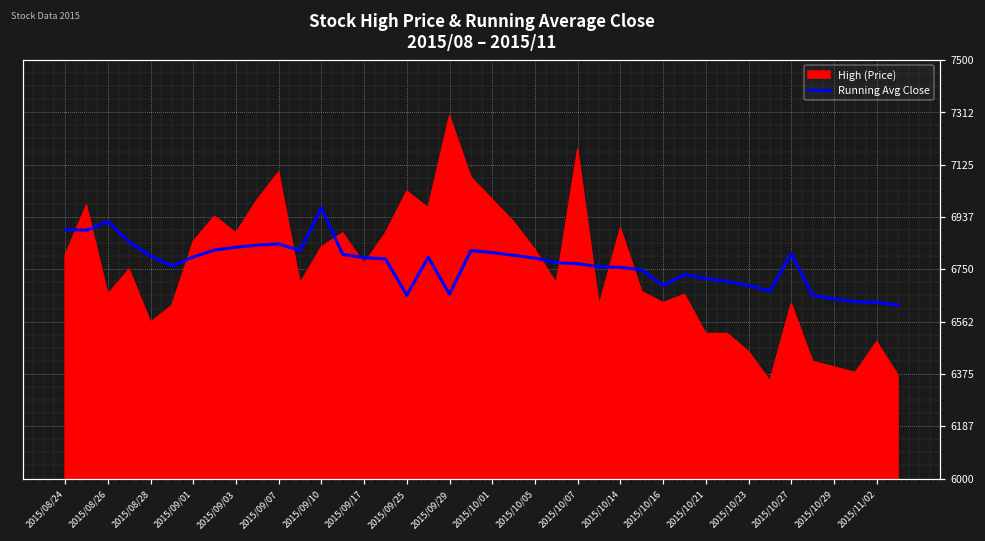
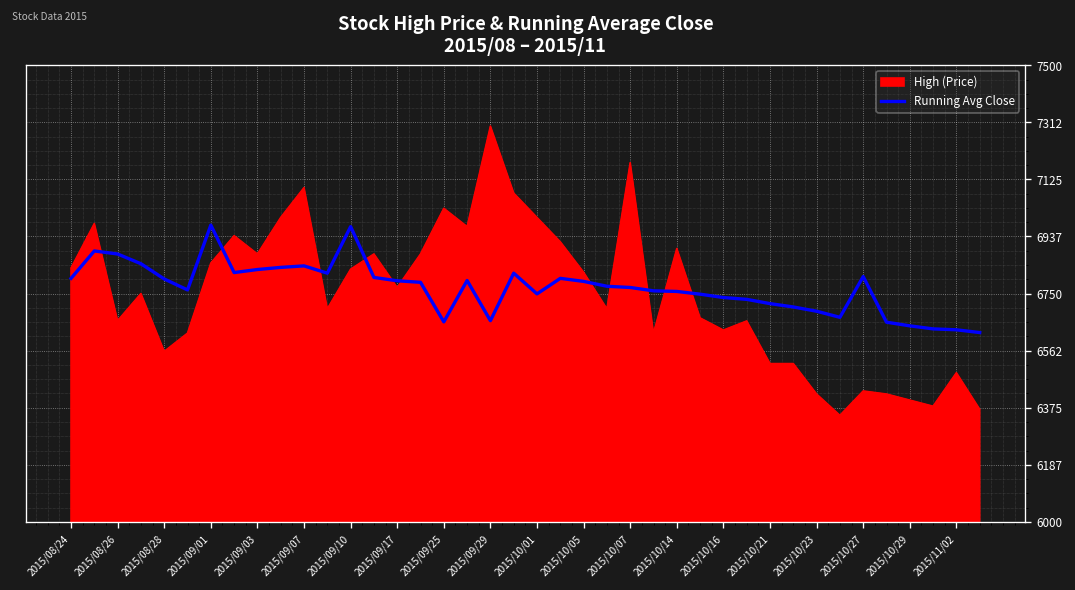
  {
    "High (Price)": {
-     "2015/08/24": 6800,
+     "2015/08/24": 6830,
      "2015/08/26": 6660,
      "2015/08/28": 6560,
      "2015/09/01": 6850,
      "2015/09/03": 6880,
      "2015/09/07": 7100,
      "2015/09/10": 6830,
      "2015/09/17": 6770,
      "2015/09/25": 7030,
      "2015/09/29": 7300,
      "2015/10/01": 7000,
      "2015/10/05": 6820,
      "2015/10/07": 7180,
      "2015/10/14": 6900,
      "2015/10/16": 6630,
      "2015/10/21": 6520,
-     "2015/10/23": 6460,
-     "2015/10/27": 6630,
+     "2015/10/23": 6420,
+     "2015/10/27": 6430,
      "2015/10/29": 6400,
      "2015/11/02": 6490
    },
    "Running Avg Close": {
-     "2015/08/24": 6890,
-     "2015/08/26": 6920,
+     "2015/08/24": 6800,
+     "2015/08/26": 6880,
      "2015/08/28": 6800,
-     "2015/09/01": 6790,
+     "2015/09/01": 6980,
      "2015/09/03": 6830,
      "2015/09/07": 6840,
      "2015/09/10": 6970,
      "2015/09/17": 6790,
      "2015/09/25": 6660,
      "2015/09/29": 6660,
-     "2015/10/01": 6810,
+     "2015/10/01": 6750,
      "2015/10/05": 6790,
      "2015/10/07": 6770,
      "2015/10/14": 6760,
-     "2015/10/16": 6690,
+     "2015/10/16": 6740,
      "2015/10/21": 6720,
      "2015/10/23": 6690,
      "2015/10/27": 6810,
      "2015/10/29": 6640,
      "2015/11/02": 6630
    }
  }
